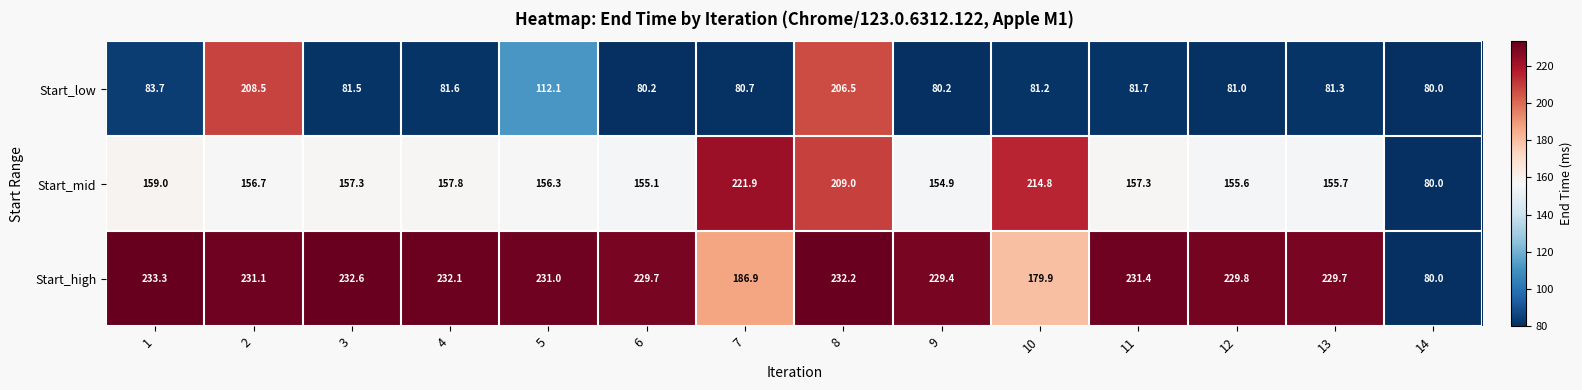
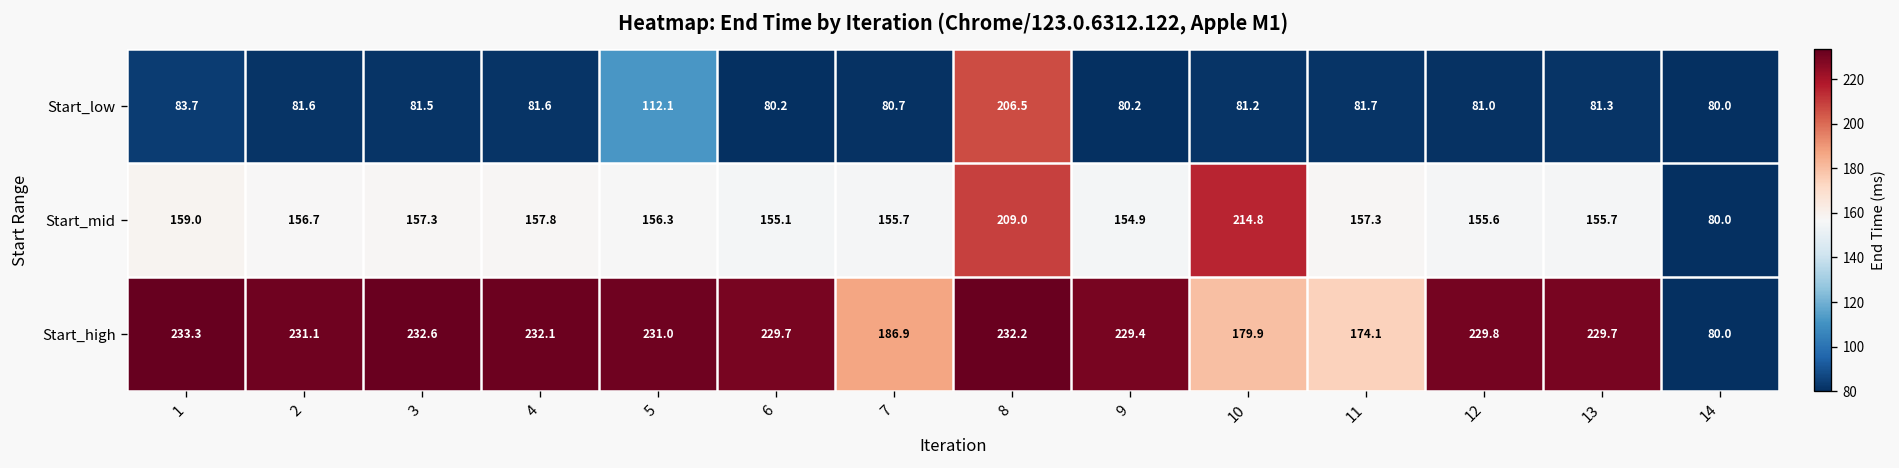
  {
    "Start_low": {
      "1": 83.7,
-     "2": 208.5,
+     "2": 81.6,
      "3": 81.5,
      "4": 81.6,
      "5": 112.1,
      "6": 80.2,
      "7": 80.7,
      "8": 206.5,
      "9": 80.2,
      "10": 81.2,
      "11": 81.7,
      "12": 81.0,
      "13": 81.3,
      "14": 80.0
    },
    "Start_mid": {
      "1": 159.0,
      "2": 156.7,
      "3": 157.3,
      "4": 157.8,
      "5": 156.3,
      "6": 155.1,
-     "7": 221.9,
+     "7": 155.7,
      "8": 209.0,
      "9": 154.9,
      "10": 214.8,
      "11": 157.3,
      "12": 155.6,
      "13": 155.7,
      "14": 80.0
    },
    "Start_high": {
      "1": 233.3,
      "2": 231.1,
      "3": 232.6,
      "4": 232.1,
      "5": 231.0,
      "6": 229.7,
      "7": 186.9,
      "8": 232.2,
      "9": 229.4,
      "10": 179.9,
-     "11": 231.4,
+     "11": 174.1,
      "12": 229.8,
      "13": 229.7,
      "14": 80.0
    }
  }
